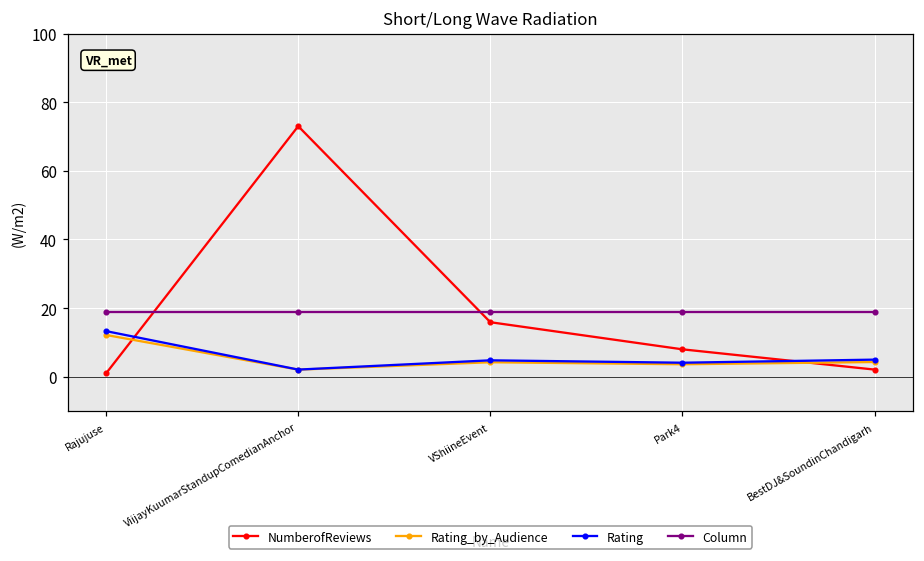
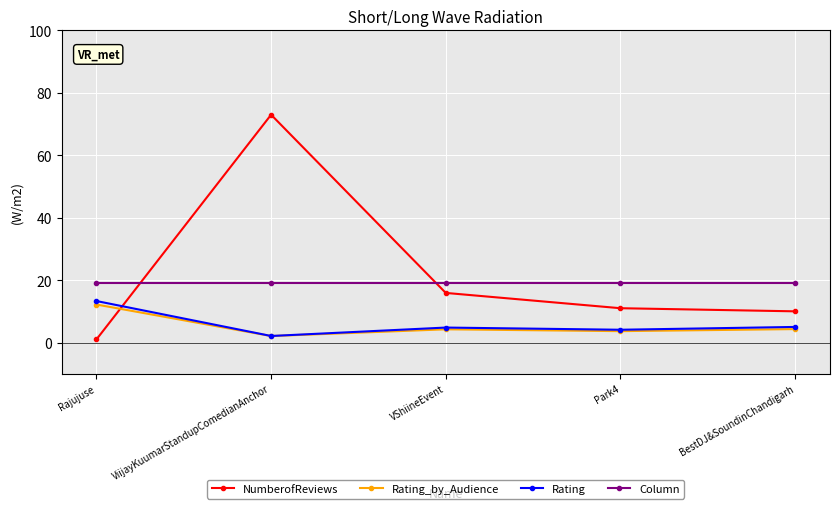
  {
    "NumberofReviews": {
      "Rajujuse": 1,
      "ViijayKuumarStandupComedianAnchor": 73,
      "VShiineEvent": 16,
-     "Park4": 8,
-     "BestDJ&SoundinChandigarh": 2
+     "Park4": 11,
+     "BestDJ&SoundinChandigarh": 10
    },
    "Rating_by_Audience": {
      "Rajujuse": 12
    },
    "Rating": {
      "Rajujuse": 13
    },
    "Column": {
      "Rajujuse": 19,
      "ViijayKuumarStandupComedianAnchor": 19,
      "VShiineEvent": 19,
      "Park4": 19,
      "BestDJ&SoundinChandigarh": 19
    }
  }
